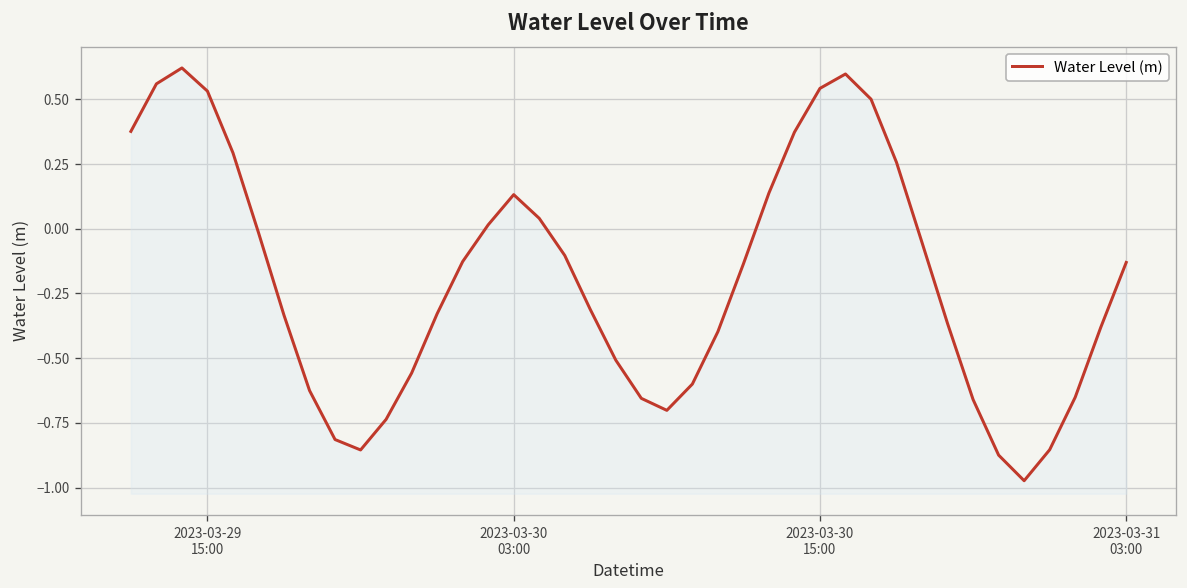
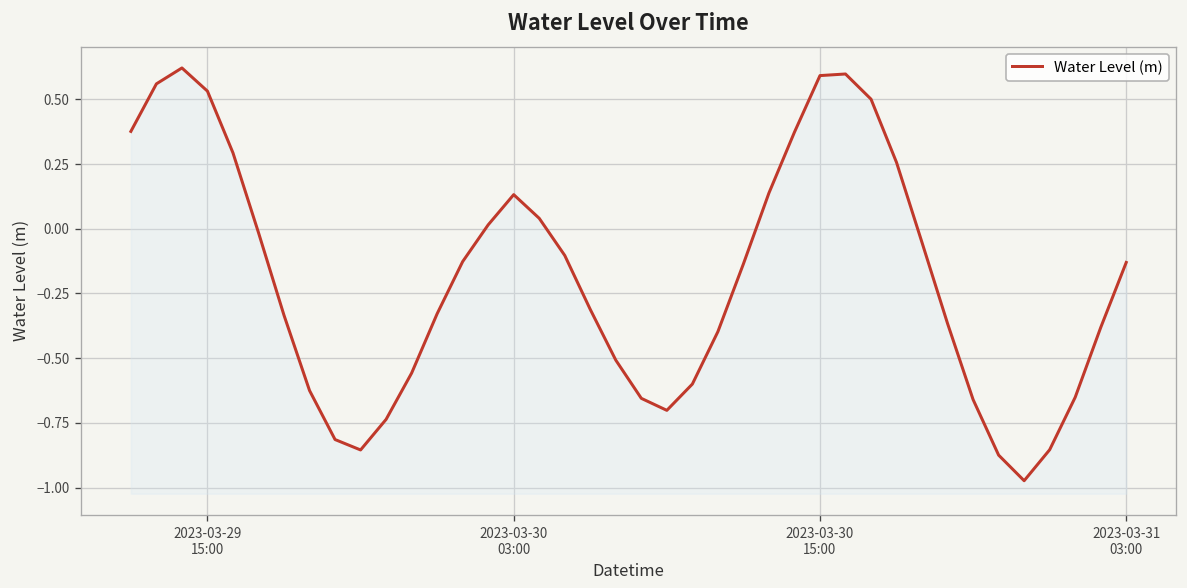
  {
    "2023-03-29 15:00": 0.53,
    "2023-03-30 03:00": 0.13,
-   "2023-03-30 15:00": 0.54,
+   "2023-03-30 15:00": 0.59,
    "2023-03-31 03:00": -0.13
  }
